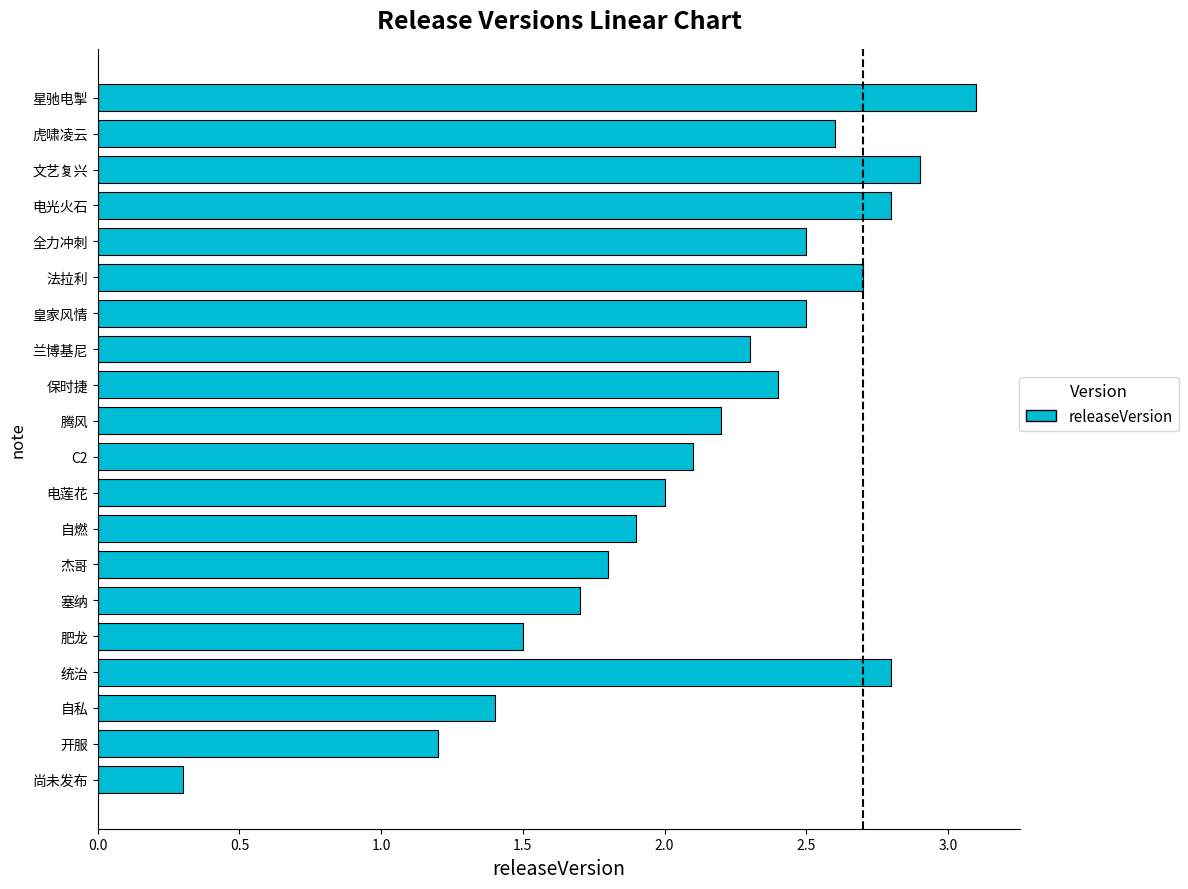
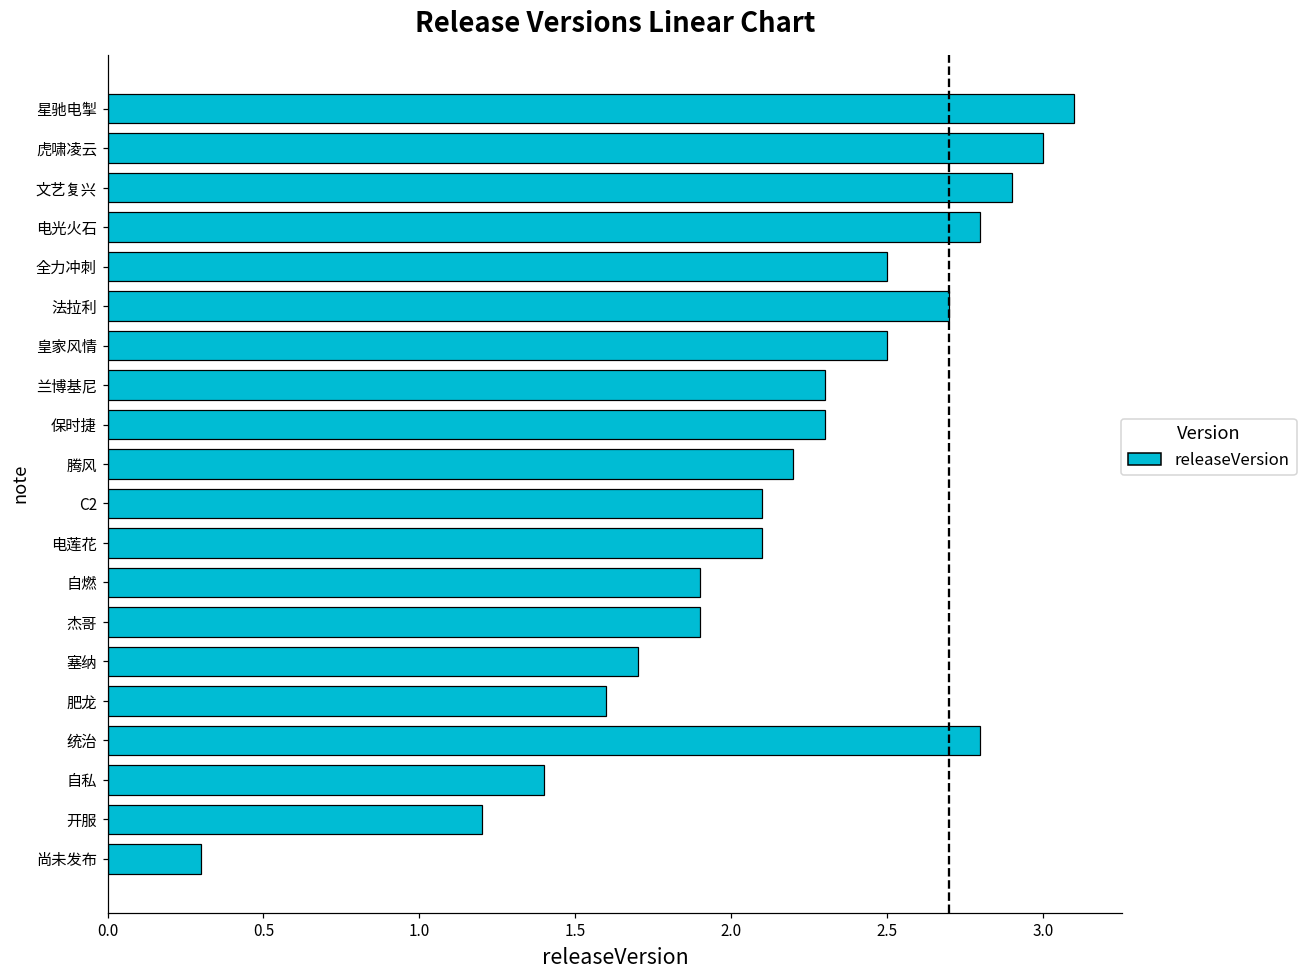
  {
    "星驰电掣": 3.1,
-   "虎啸凌云": 2.6,
+   "虎啸凌云": 3.0,
    "文艺复兴": 2.9,
    "电光火石": 2.8,
    "全力冲刺": 2.5,
    "法拉利": 2.7,
    "皇家风情": 2.5,
    "兰博基尼": 2.3,
-   "保时捷": 2.4,
+   "保时捷": 2.3,
    "腾风": 2.2,
    "C2": 2.1,
-   "电莲花": 2.0,
+   "电莲花": 2.1,
    "自燃": 1.9,
-   "杰哥": 1.8,
+   "杰哥": 1.9,
    "塞纳": 1.7,
-   "肥龙": 1.5,
+   "肥龙": 1.6,
    "统治": 2.8,
    "自私": 1.4,
    "开服": 1.2,
    "尚未发布": 0.3
  }
